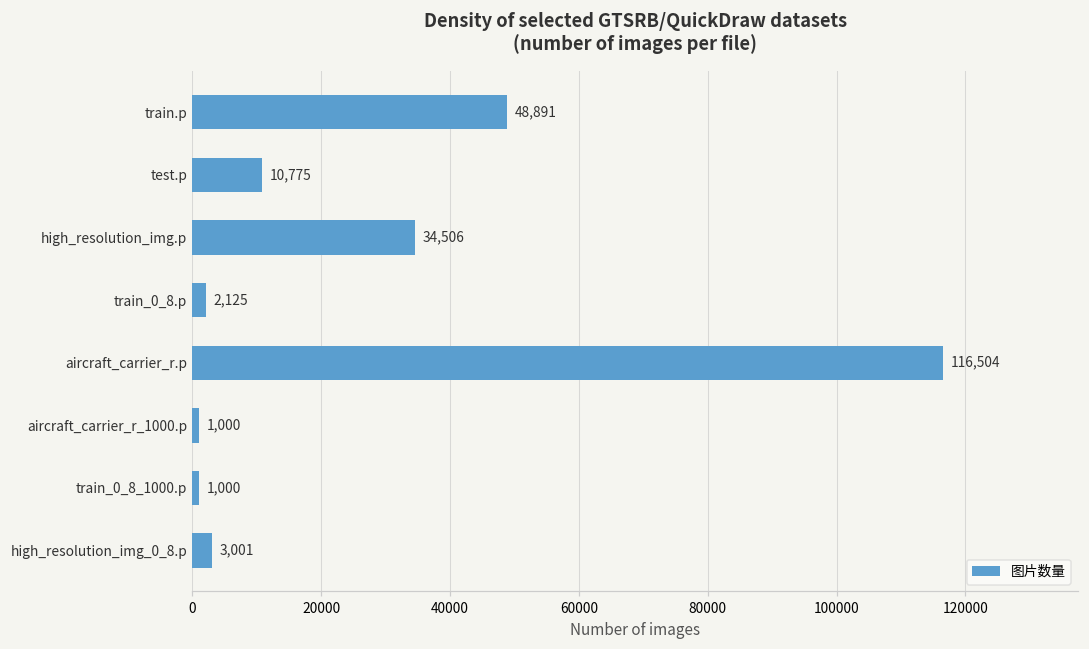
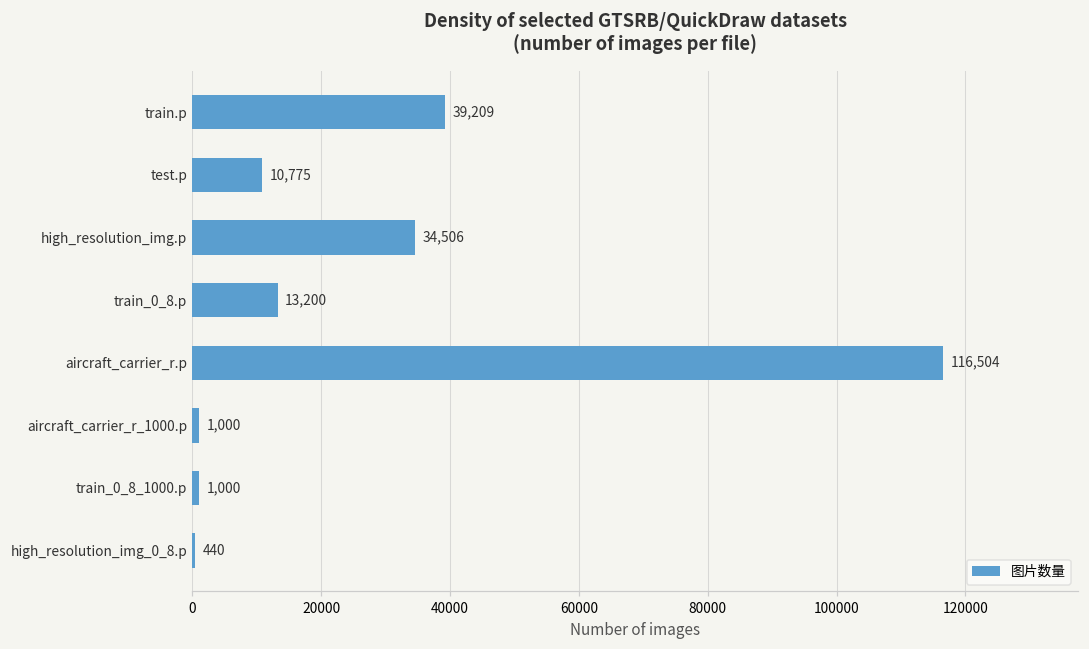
  {
-   "train.p": "48,891",
+   "train.p": "39,209",
    "test.p": "10,775",
    "high_resolution_img.p": "34,506",
-   "train_0_8.p": "2,125",
+   "train_0_8.p": "13,200",
    "aircraft_carrier_r.p": "116,504",
    "aircraft_carrier_r_1000.p": "1,000",
    "train_0_8_1000.p": "1,000",
-   "high_resolution_img_0_8.p": "3,001"
+   "high_resolution_img_0_8.p": "440"
  }
